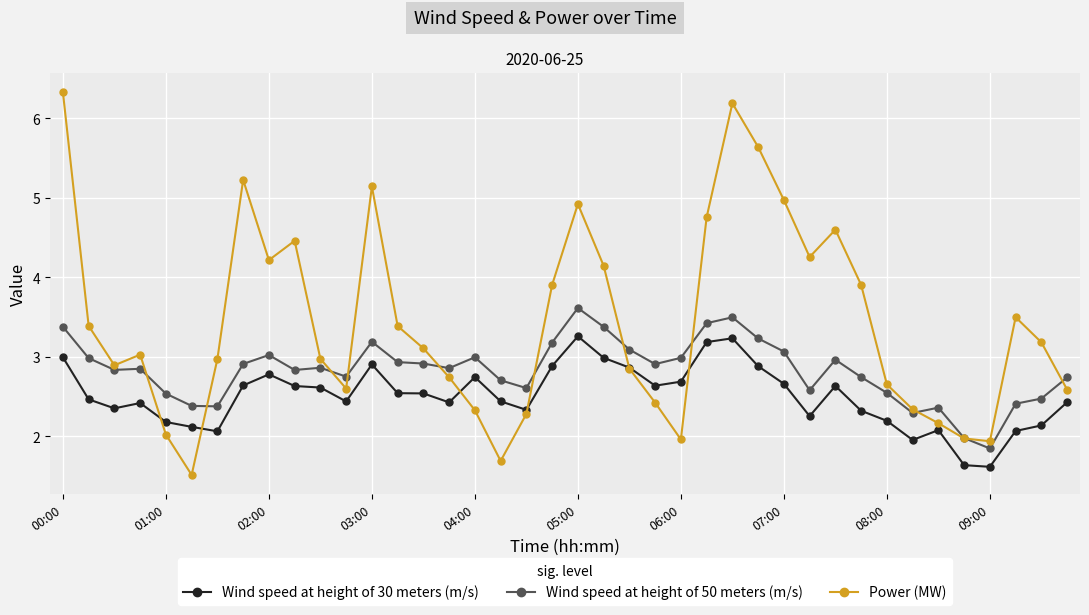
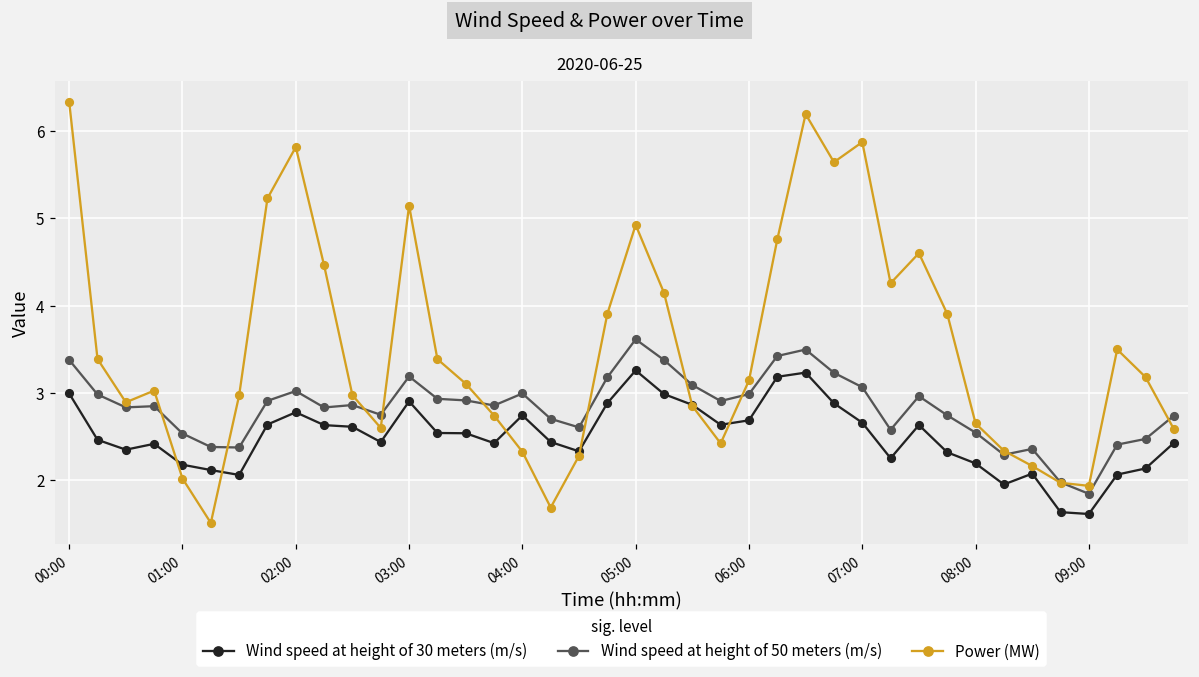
  {
    "Wind speed at height of 30 meters (m/s)": {
      "00:00": 3.0,
      "01:00": 2.2,
      "02:00": 2.8,
      "03:00": 2.9,
      "04:00": 2.7,
      "05:00": 3.3,
      "06:00": 2.7,
      "07:00": 2.7,
      "08:00": 2.2,
      "09:00": 1.6
    },
    "Wind speed at height of 50 meters (m/s)": {
      "00:00": 3.4,
      "01:00": 2.5,
      "02:00": 3.0,
      "03:00": 3.2,
      "04:00": 3.0,
      "05:00": 3.6,
      "06:00": 3.0,
      "07:00": 3.1,
      "08:00": 2.5,
      "09:00": 1.8
    },
    "Power (MW)": {
      "00:00": 6.3,
      "01:00": 2.0,
-     "02:00": 4.2,
+     "02:00": 5.8,
      "03:00": 5.1,
      "04:00": 2.3,
      "05:00": 4.9,
-     "06:00": 2.0,
-     "07:00": 5.0,
+     "06:00": 3.1,
+     "07:00": 5.9,
      "08:00": 2.7,
      "09:00": 1.9
    }
  }
